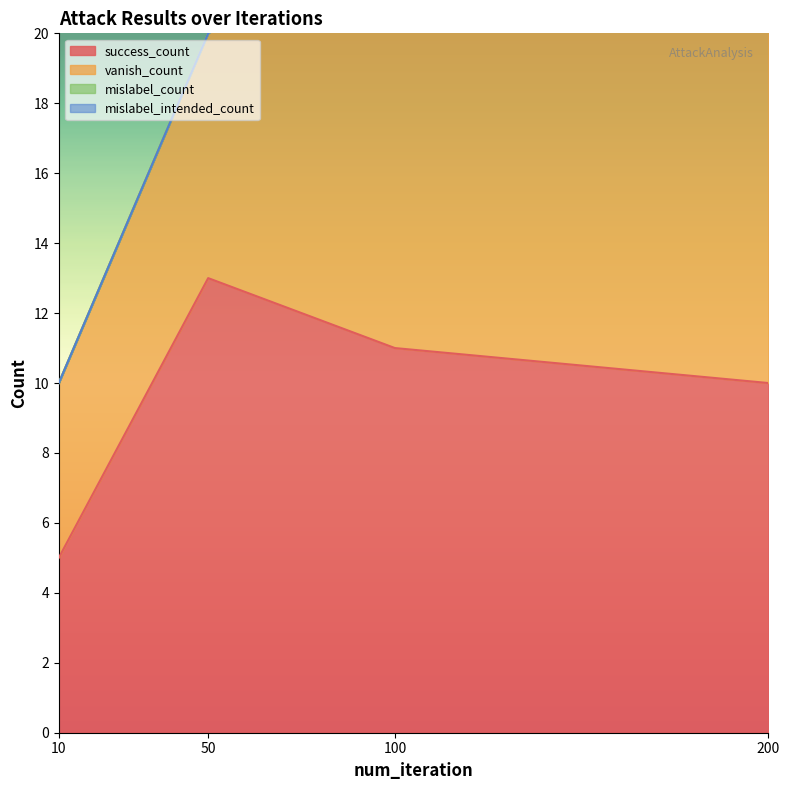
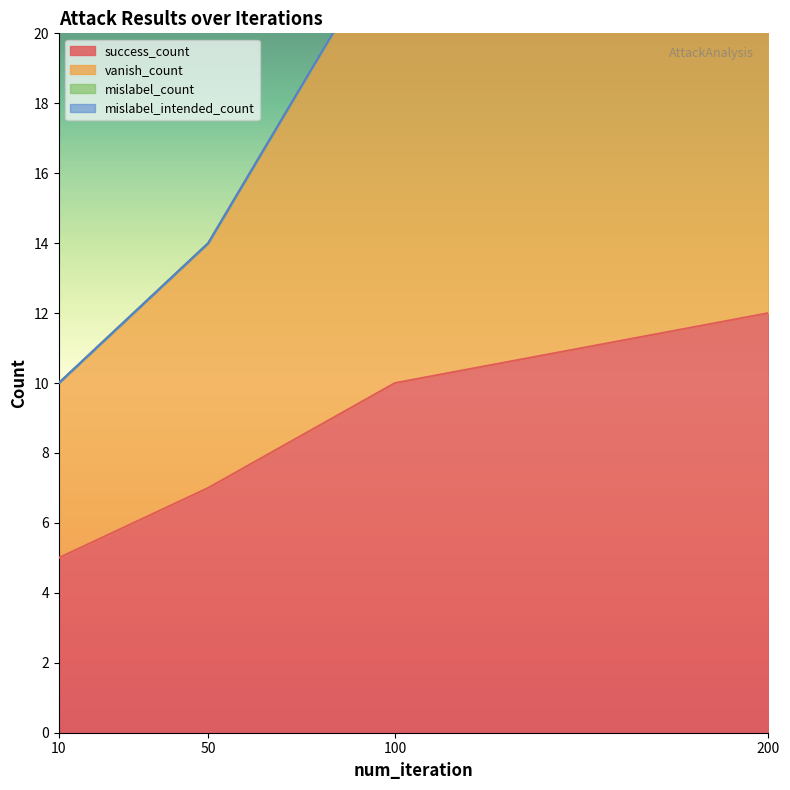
  {
    "success_count": {
      "10": 5,
-     "50": 13,
-     "100": 11,
-     "200": 10
+     "50": 7,
+     "100": 10,
+     "200": 12
    }
  }
